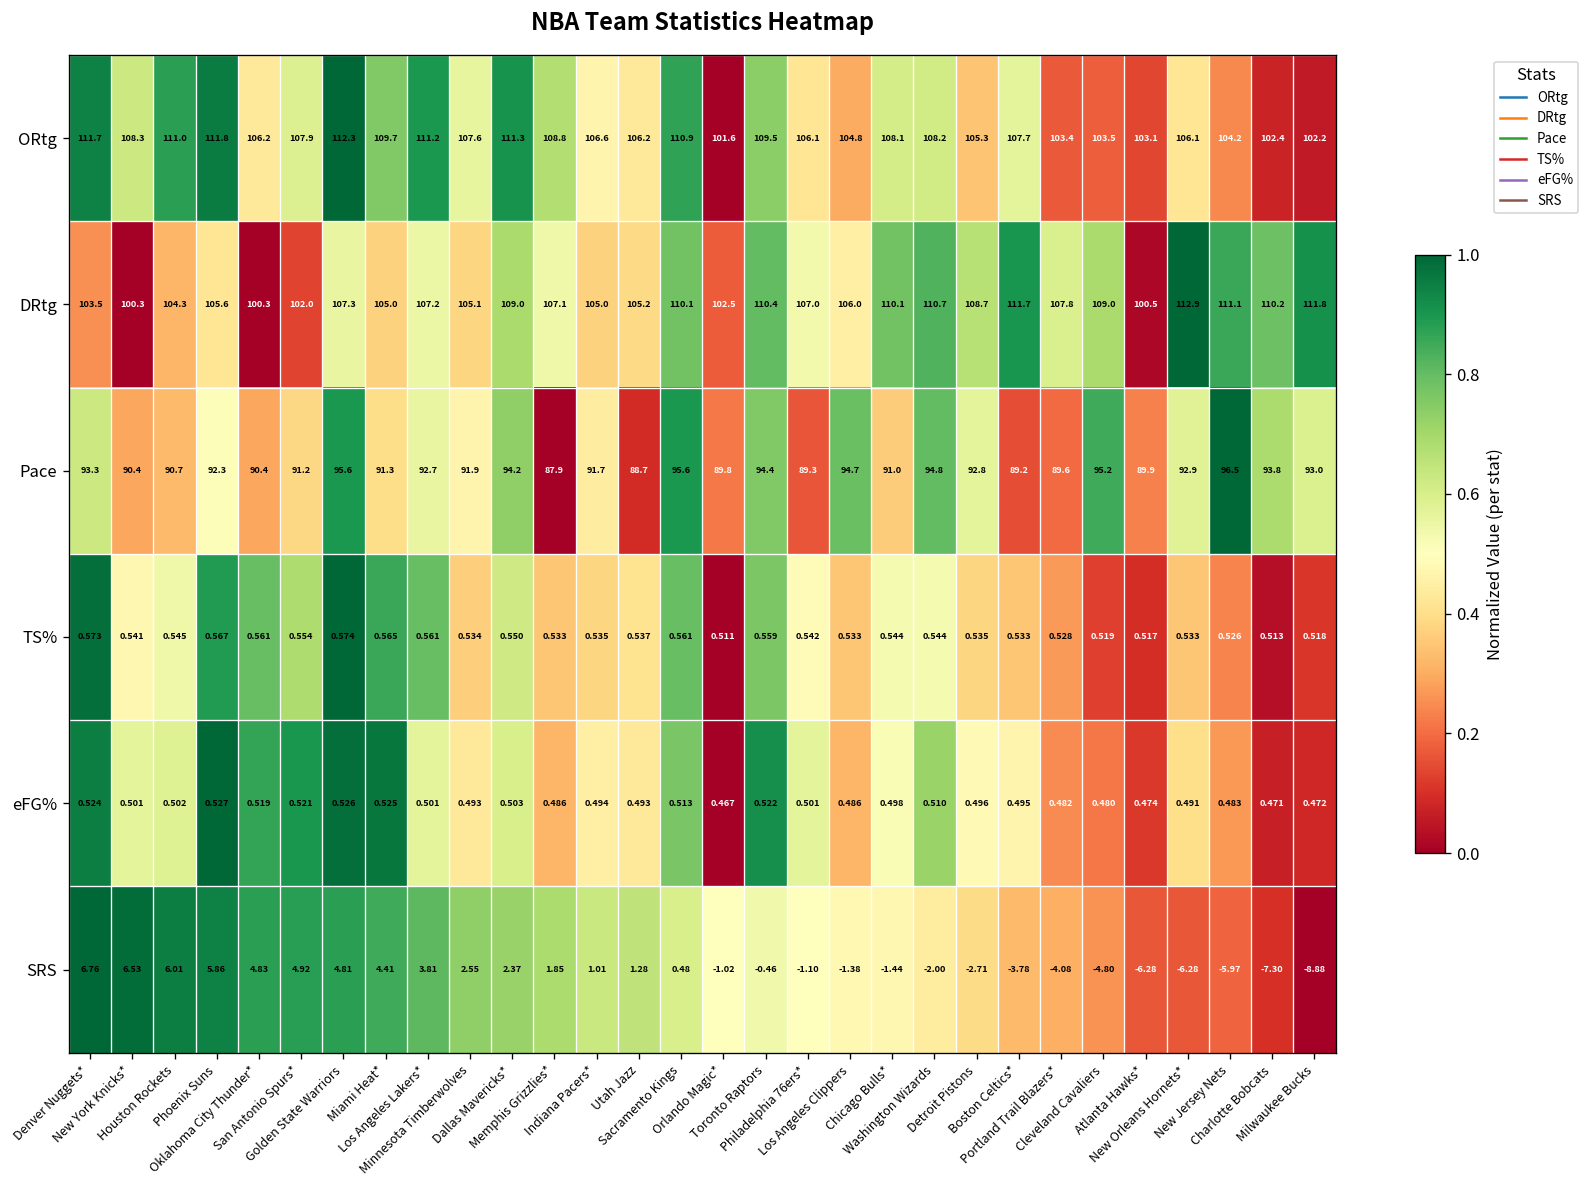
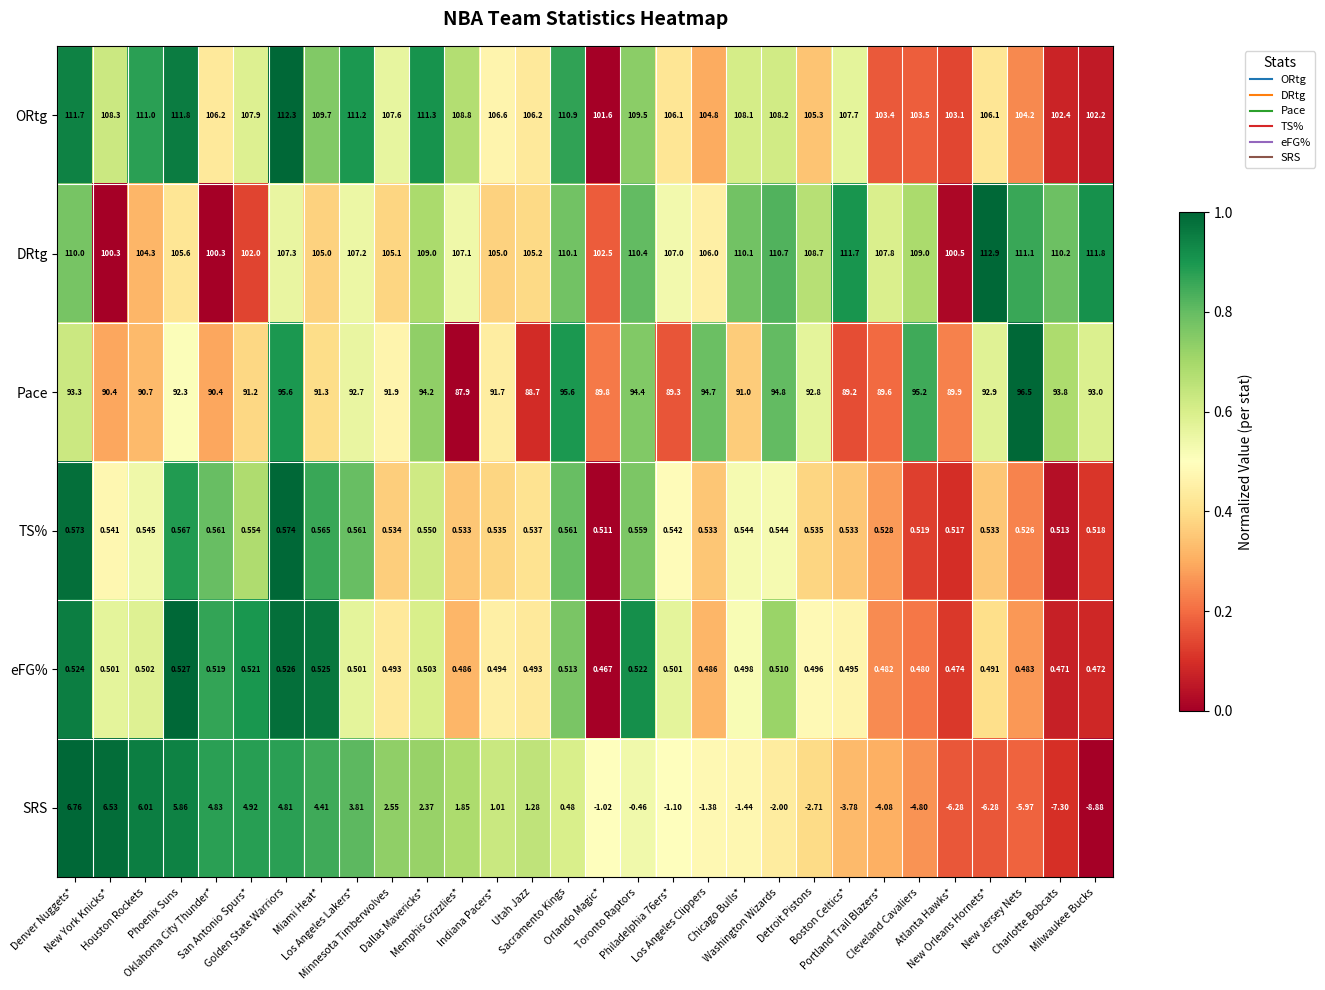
  {
    "ORtg": {
      "Denver Nuggets*": 111.7,
      "New York Knicks*": 108.3,
      "Houston Rockets": 111.0,
      "Phoenix Suns": 111.8,
      "Oklahoma City Thunder*": 106.2,
      "San Antonio Spurs*": 107.9,
      "Golden State Warriors": 112.3,
      "Miami Heat*": 109.7,
      "Los Angeles Lakers*": 111.2,
      "Minnesota Timberwolves": 107.6,
      "Dallas Mavericks*": 111.3,
      "Memphis Grizzlies*": 108.8,
      "Indiana Pacers*": 106.6,
      "Utah Jazz": 106.2,
      "Sacramento Kings": 110.9,
      "Orlando Magic*": 101.6,
      "Toronto Raptors": 109.5,
      "Philadelphia 76ers*": 106.1,
      "Los Angeles Clippers": 104.8,
      "Chicago Bulls*": 108.1,
      "Washington Wizards": 108.2,
      "Detroit Pistons": 105.3,
      "Boston Celtics*": 107.7,
      "Portland Trail Blazers*": 103.4,
      "Cleveland Cavaliers": 103.5,
      "Atlanta Hawks*": 103.1,
      "New Orleans Hornets*": 106.1,
      "New Jersey Nets": 104.2,
      "Charlotte Bobcats": 102.4,
      "Milwaukee Bucks": 102.2
    },
    "DRtg": {
-     "Denver Nuggets*": 103.5,
+     "Denver Nuggets*": 110.0,
      "New York Knicks*": 100.3,
      "Houston Rockets": 104.3,
      "Phoenix Suns": 105.6,
      "Oklahoma City Thunder*": 100.3,
      "San Antonio Spurs*": 102.0,
      "Golden State Warriors": 107.3,
      "Miami Heat*": 105.0,
      "Los Angeles Lakers*": 107.2,
      "Minnesota Timberwolves": 105.1,
      "Dallas Mavericks*": 109.0,
      "Memphis Grizzlies*": 107.1,
      "Indiana Pacers*": 105.0,
      "Utah Jazz": 105.2,
      "Sacramento Kings": 110.1,
      "Orlando Magic*": 102.5,
      "Toronto Raptors": 110.4,
      "Philadelphia 76ers*": 107.0,
      "Los Angeles Clippers": 106.0,
      "Chicago Bulls*": 110.1,
      "Washington Wizards": 110.7,
      "Detroit Pistons": 108.7,
      "Boston Celtics*": 111.7,
      "Portland Trail Blazers*": 107.8,
      "Cleveland Cavaliers": 109.0,
      "Atlanta Hawks*": 100.5,
      "New Orleans Hornets*": 112.9,
      "New Jersey Nets": 111.1,
      "Charlotte Bobcats": 110.2,
      "Milwaukee Bucks": 111.8
    },
    "Pace": {
      "Denver Nuggets*": 93.3,
      "New York Knicks*": 90.4,
      "Houston Rockets": 90.7,
      "Phoenix Suns": 92.3,
      "Oklahoma City Thunder*": 90.4,
      "San Antonio Spurs*": 91.2,
      "Golden State Warriors": 95.6,
      "Miami Heat*": 91.3,
      "Los Angeles Lakers*": 92.7,
      "Minnesota Timberwolves": 91.9,
      "Dallas Mavericks*": 94.2,
      "Memphis Grizzlies*": 87.9,
      "Indiana Pacers*": 91.7,
      "Utah Jazz": 88.7,
      "Sacramento Kings": 95.6,
      "Orlando Magic*": 89.8,
      "Toronto Raptors": 94.4,
      "Philadelphia 76ers*": 89.3,
      "Los Angeles Clippers": 94.7,
      "Chicago Bulls*": 91.0,
      "Washington Wizards": 94.8,
      "Detroit Pistons": 92.8,
      "Boston Celtics*": 89.2,
      "Portland Trail Blazers*": 89.6,
      "Cleveland Cavaliers": 95.2,
      "Atlanta Hawks*": 89.9,
      "New Orleans Hornets*": 92.9,
      "New Jersey Nets": 96.5,
      "Charlotte Bobcats": 93.8,
      "Milwaukee Bucks": 93.0
    },
    "TS%": {
      "Denver Nuggets*": 0.573,
      "New York Knicks*": 0.541,
      "Houston Rockets": 0.545,
      "Phoenix Suns": 0.567,
      "Oklahoma City Thunder*": 0.561,
      "San Antonio Spurs*": 0.554,
      "Golden State Warriors": 0.574,
      "Miami Heat*": 0.565,
      "Los Angeles Lakers*": 0.561,
      "Minnesota Timberwolves": 0.534,
      "Dallas Mavericks*": 0.550,
      "Memphis Grizzlies*": 0.533,
      "Indiana Pacers*": 0.535,
      "Utah Jazz": 0.537,
      "Sacramento Kings": 0.561,
      "Orlando Magic*": 0.511,
      "Toronto Raptors": 0.559,
      "Philadelphia 76ers*": 0.542,
      "Los Angeles Clippers": 0.533,
      "Chicago Bulls*": 0.544,
      "Washington Wizards": 0.544,
      "Detroit Pistons": 0.535,
      "Boston Celtics*": 0.533,
      "Portland Trail Blazers*": 0.528,
      "Cleveland Cavaliers": 0.519,
      "Atlanta Hawks*": 0.517,
      "New Orleans Hornets*": 0.533,
      "New Jersey Nets": 0.526,
      "Charlotte Bobcats": 0.513,
      "Milwaukee Bucks": 0.518
    },
    "eFG%": {
      "Denver Nuggets*": 0.524,
      "New York Knicks*": 0.501,
      "Houston Rockets": 0.502,
      "Phoenix Suns": 0.527,
      "Oklahoma City Thunder*": 0.519,
      "San Antonio Spurs*": 0.521,
      "Golden State Warriors": 0.526,
      "Miami Heat*": 0.525,
      "Los Angeles Lakers*": 0.501,
      "Minnesota Timberwolves": 0.493,
      "Dallas Mavericks*": 0.503,
      "Memphis Grizzlies*": 0.486,
      "Indiana Pacers*": 0.494,
      "Utah Jazz": 0.493,
      "Sacramento Kings": 0.513,
      "Orlando Magic*": 0.467,
      "Toronto Raptors": 0.522,
      "Philadelphia 76ers*": 0.501,
      "Los Angeles Clippers": 0.486,
      "Chicago Bulls*": 0.498,
      "Washington Wizards": 0.510,
      "Detroit Pistons": 0.496,
      "Boston Celtics*": 0.495,
      "Portland Trail Blazers*": 0.482,
      "Cleveland Cavaliers": 0.480,
      "Atlanta Hawks*": 0.474,
      "New Orleans Hornets*": 0.491,
      "New Jersey Nets": 0.483,
      "Charlotte Bobcats": 0.471,
      "Milwaukee Bucks": 0.472
    },
    "SRS": {
      "Denver Nuggets*": 6.76,
      "New York Knicks*": 6.53,
      "Houston Rockets": 6.01,
      "Phoenix Suns": 5.86,
      "Oklahoma City Thunder*": 4.83,
      "San Antonio Spurs*": 4.92,
      "Golden State Warriors": 4.81,
      "Miami Heat*": 4.41,
      "Los Angeles Lakers*": 3.81,
      "Minnesota Timberwolves": 2.55,
      "Dallas Mavericks*": 2.37,
      "Memphis Grizzlies*": 1.85,
      "Indiana Pacers*": 1.01,
      "Utah Jazz": 1.28,
      "Sacramento Kings": 0.48,
      "Orlando Magic*": -1.02,
      "Toronto Raptors": -0.46,
      "Philadelphia 76ers*": -1.10,
      "Los Angeles Clippers": -1.38,
      "Chicago Bulls*": -1.44,
      "Washington Wizards": -2.00,
      "Detroit Pistons": -2.71,
      "Boston Celtics*": -3.78,
      "Portland Trail Blazers*": -4.08,
      "Cleveland Cavaliers": -4.80,
      "Atlanta Hawks*": -6.28,
      "New Orleans Hornets*": -6.28,
      "New Jersey Nets": -5.97,
      "Charlotte Bobcats": -7.30,
      "Milwaukee Bucks": -8.88
    }
  }
